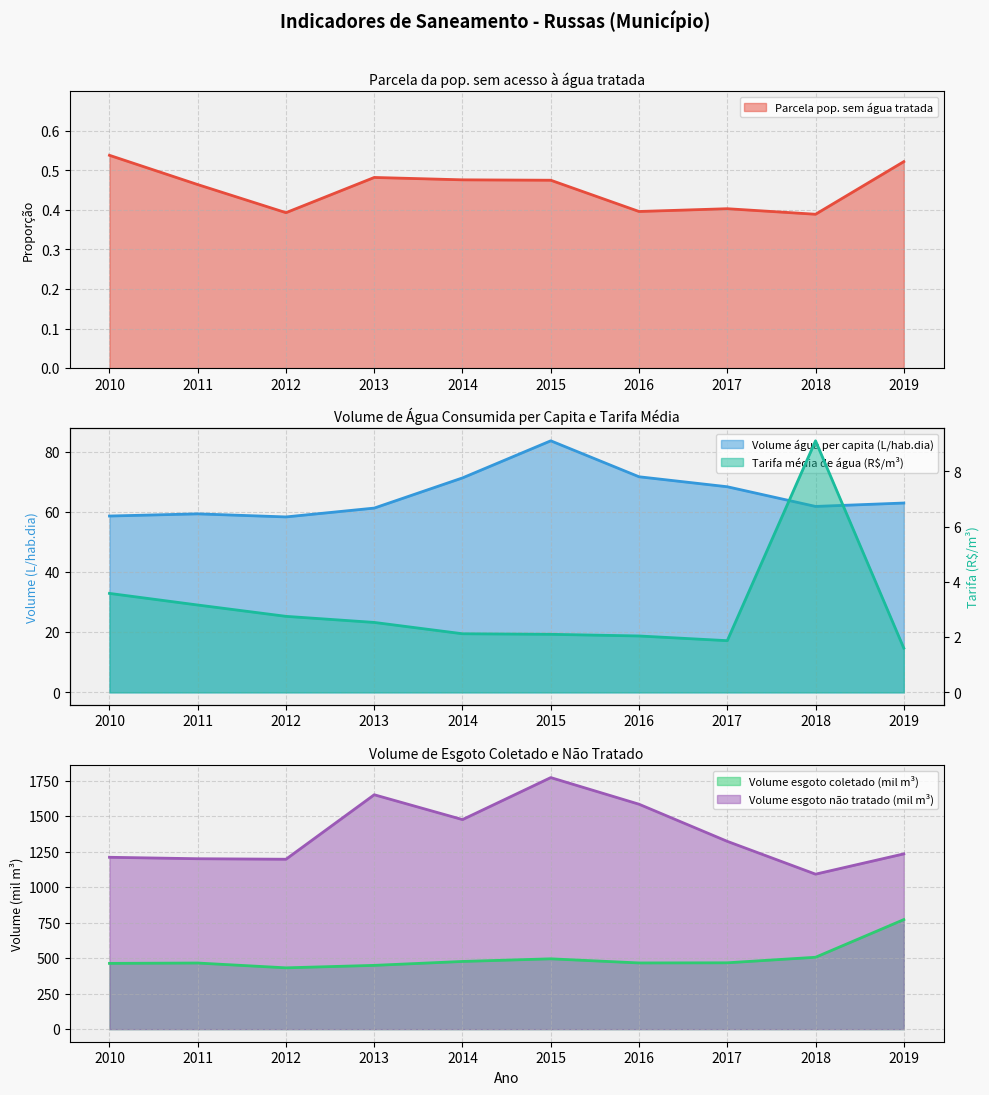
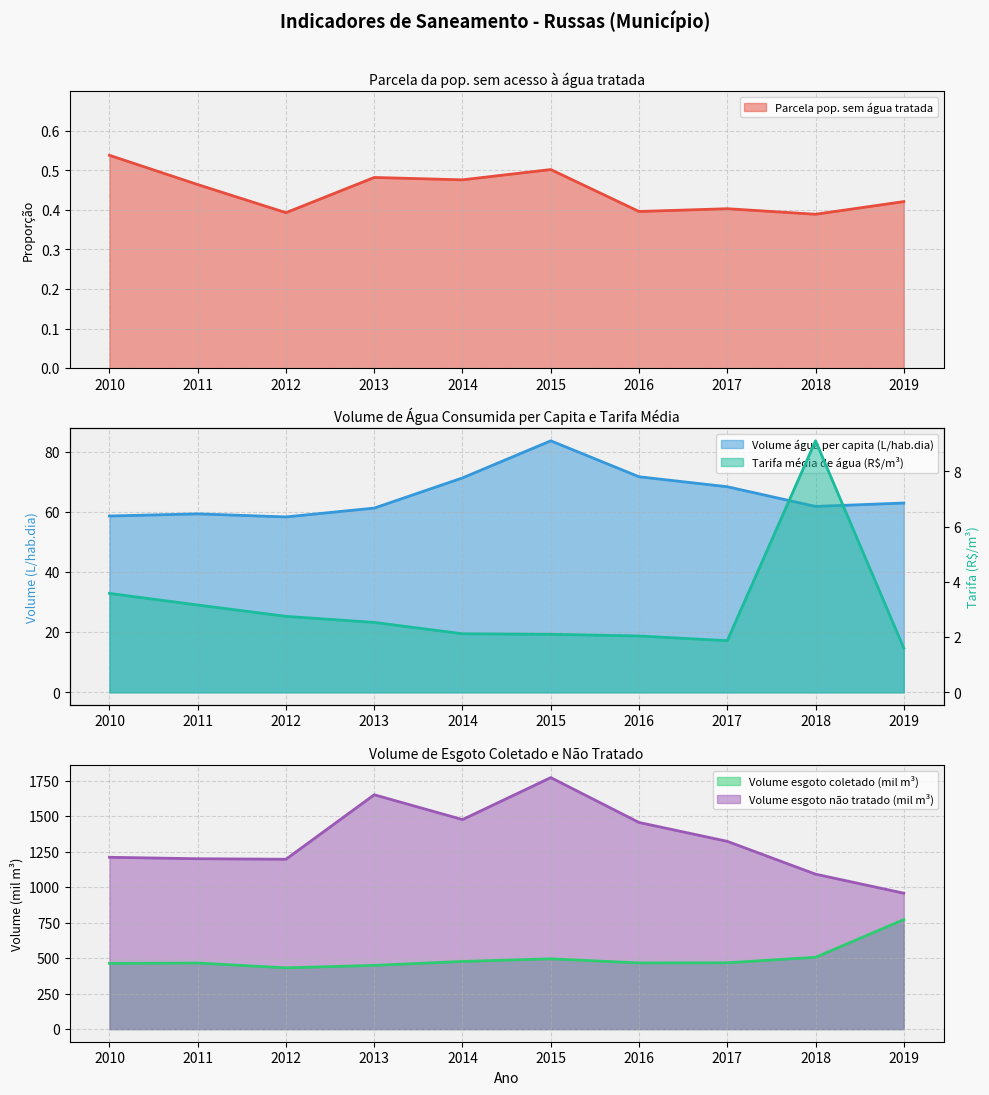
  {
    "Parcela da pop. sem acesso à água tratada": {
      "2010": 0.54,
      "2011": 0.46,
      "2012": 0.39,
      "2013": 0.48,
      "2014": 0.48,
-     "2015": 0.48,
+     "2015": 0.50,
      "2016": 0.40,
      "2017": 0.40,
      "2018": 0.39,
-     "2019": 0.52
+     "2019": 0.42
    },
    "Volume de Esgoto Coletado e Não Tratado": {
      "Volume esgoto coletado (mil m³)": {
        "2010": 460,
        "2011": 470,
        "2012": 430,
        "2013": 450,
        "2014": 480,
        "2015": 500,
        "2016": 470,
        "2017": 470,
        "2018": 510,
        "2019": 770
      },
      "Volume esgoto não tratado (mil m³)": {
        "2010": 1210,
        "2011": 1200,
        "2012": 1200,
        "2013": 1650,
        "2014": 1480,
        "2015": 1770,
-       "2016": 1580,
+       "2016": 1450,
        "2017": 1320,
        "2018": 1090,
-       "2019": 1230
+       "2019": 960
      }
    }
  }
